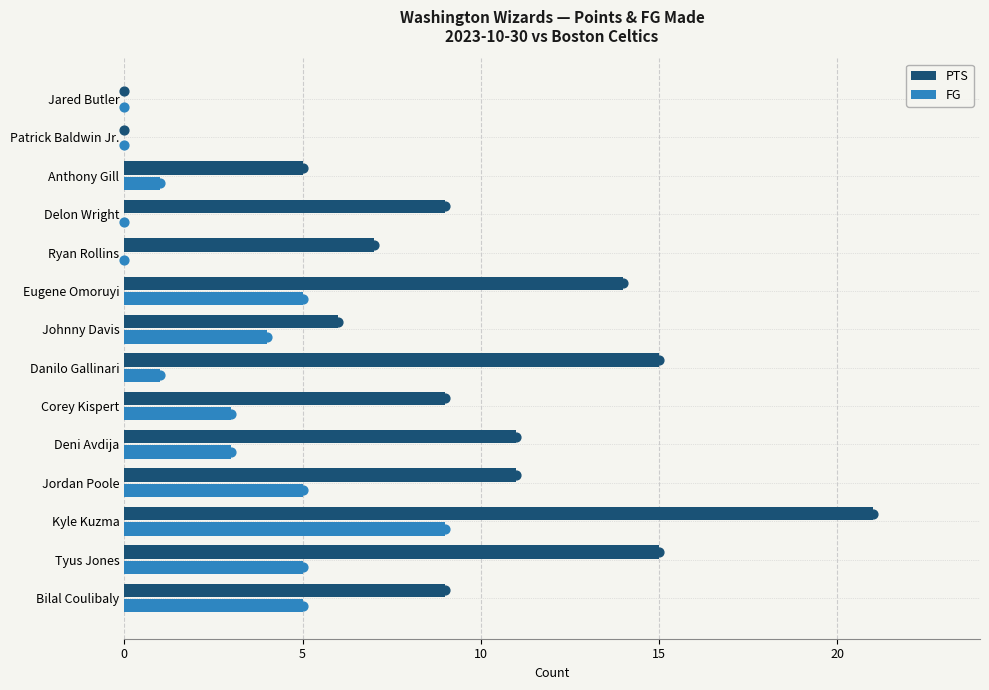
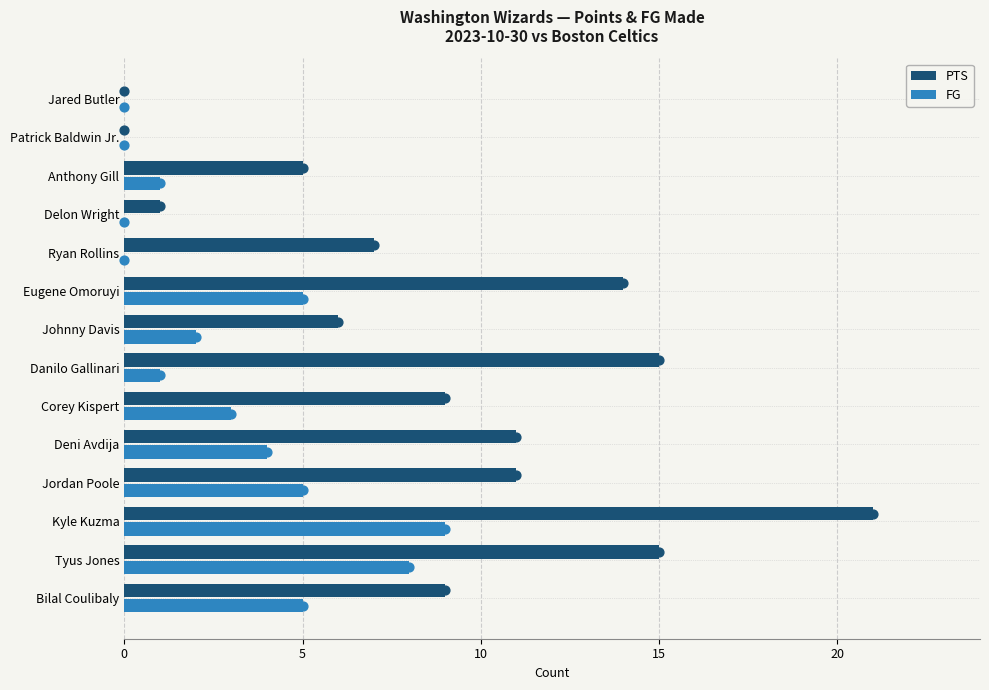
  {
    "PTS": {
      "Jared Butler": 0,
      "Patrick Baldwin Jr.": 0,
      "Anthony Gill": 5,
-     "Delon Wright": 9,
+     "Delon Wright": 1,
      "Ryan Rollins": 7,
      "Eugene Omoruyi": 14,
      "Johnny Davis": 6,
      "Danilo Gallinari": 15,
      "Corey Kispert": 9,
      "Deni Avdija": 11,
      "Jordan Poole": 11,
      "Kyle Kuzma": 21,
      "Tyus Jones": 15,
      "Bilal Coulibaly": 9
    },
    "FG": {
      "Jared Butler": 0,
      "Patrick Baldwin Jr.": 0,
      "Anthony Gill": 1,
      "Delon Wright": 0,
      "Ryan Rollins": 0,
      "Eugene Omoruyi": 5,
-     "Johnny Davis": 4,
+     "Johnny Davis": 2,
      "Danilo Gallinari": 1,
      "Corey Kispert": 3,
-     "Deni Avdija": 3,
+     "Deni Avdija": 4,
      "Jordan Poole": 5,
      "Kyle Kuzma": 9,
-     "Tyus Jones": 5,
+     "Tyus Jones": 8,
      "Bilal Coulibaly": 5
    }
  }
